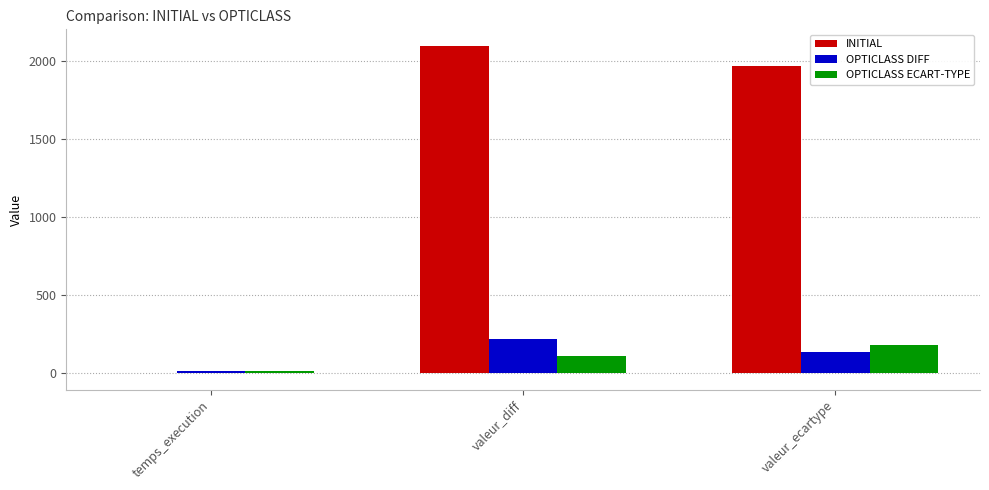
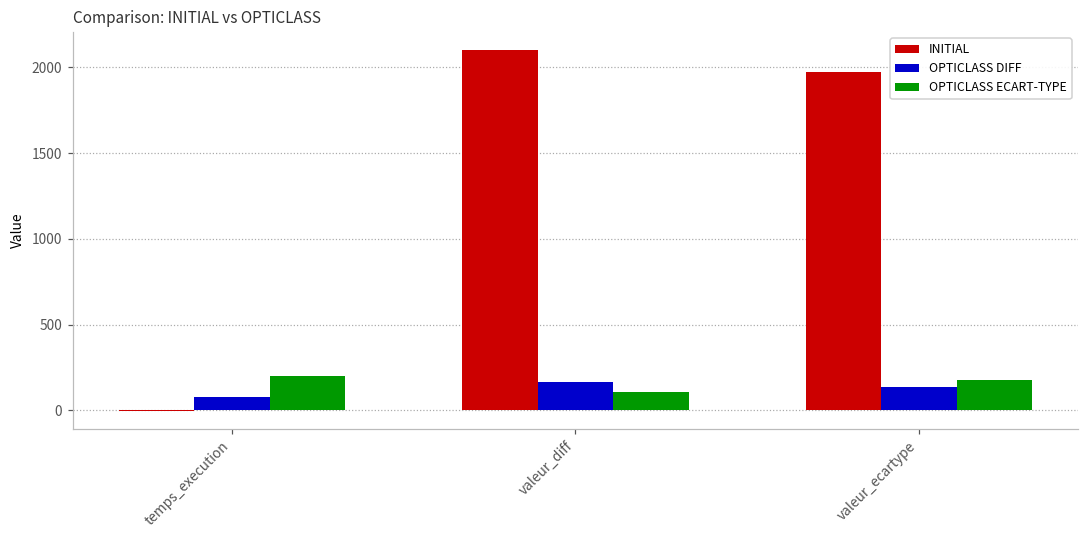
  {
    "INITIAL": {
      "valeur_diff": 2100,
      "valeur_ecartype": 1970
    },
    "OPTICLASS DIFF": {
-     "temps_execution": 10,
-     "valeur_diff": 220,
+     "temps_execution": 80,
+     "valeur_diff": 170,
      "valeur_ecartype": 130
    },
    "OPTICLASS ECART-TYPE": {
-     "temps_execution": 20,
+     "temps_execution": 200,
      "valeur_diff": 110,
      "valeur_ecartype": 180
    }
  }
